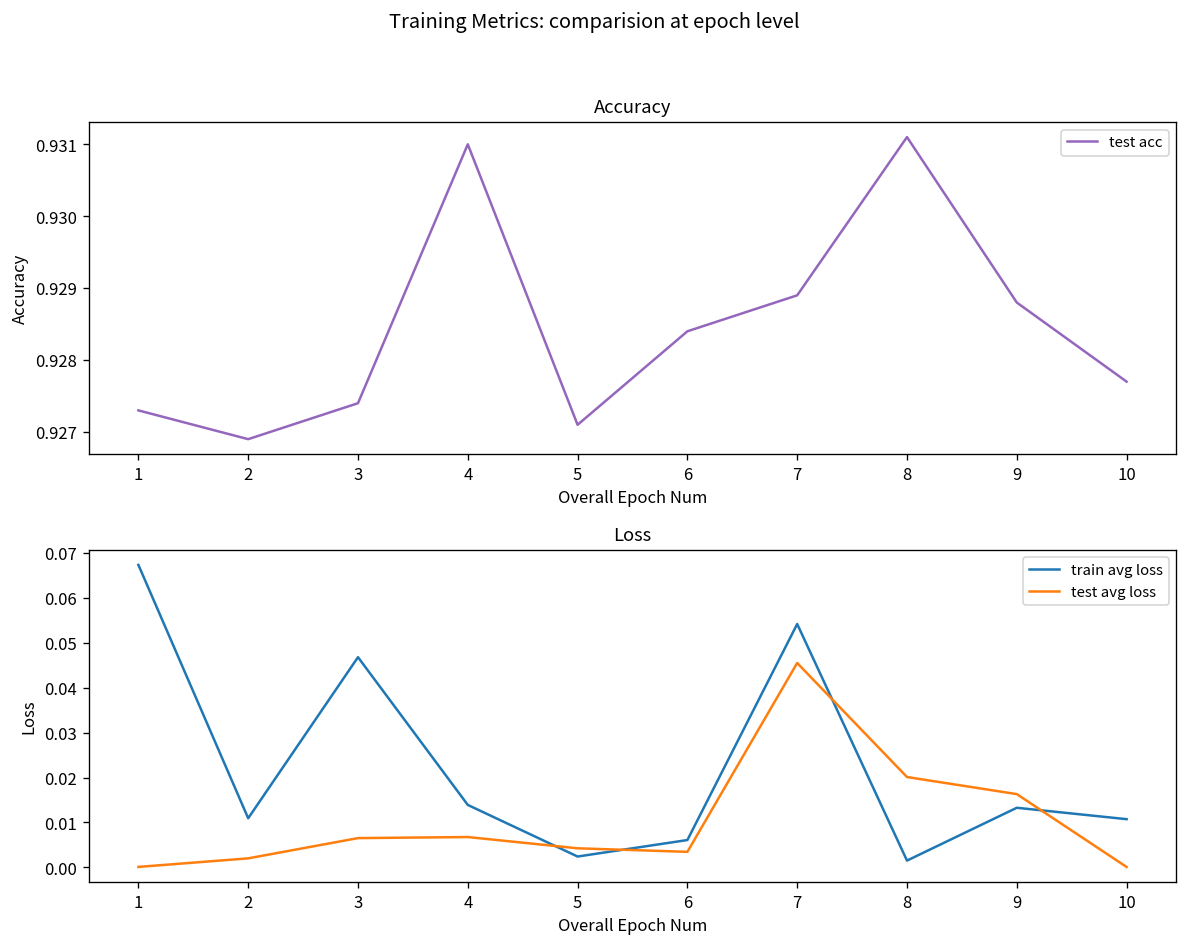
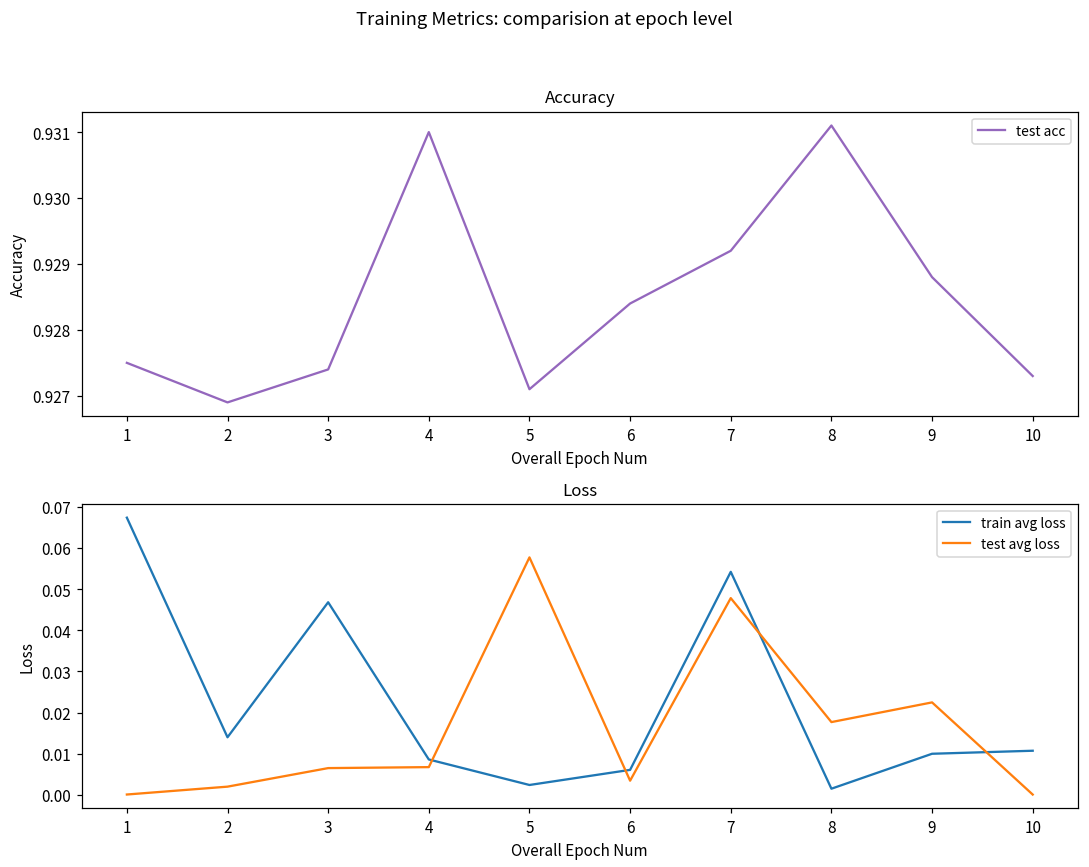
  {
    "Accuracy": {
-     "1": 0.9273,
+     "1": 0.9275,
      "2": 0.9269,
      "3": 0.9274,
      "4": 0.9310,
      "5": 0.9271,
      "6": 0.9284,
-     "7": 0.9289,
+     "7": 0.9292,
      "8": 0.9311,
      "9": 0.9288,
-     "10": 0.9277
+     "10": 0.9273
    },
    "Loss": {
      "train avg loss": {
        "1": 0.067,
-       "2": 0.011,
+       "2": 0.014,
        "3": 0.047,
-       "4": 0.014,
+       "4": 0.009,
        "5": 0.002,
        "6": 0.006,
        "7": 0.054,
        "8": 0.002,
-       "9": 0.013,
+       "9": 0.010,
        "10": 0.011
      },
      "test avg loss": {
        "1": 0.000,
        "2": 0.002,
        "3": 0.007,
        "4": 0.007,
-       "5": 0.004,
+       "5": 0.058,
        "6": 0.003,
-       "7": 0.046,
-       "8": 0.020,
-       "9": 0.016,
+       "7": 0.048,
+       "8": 0.018,
+       "9": 0.022,
        "10": 0.000
      }
    }
  }
